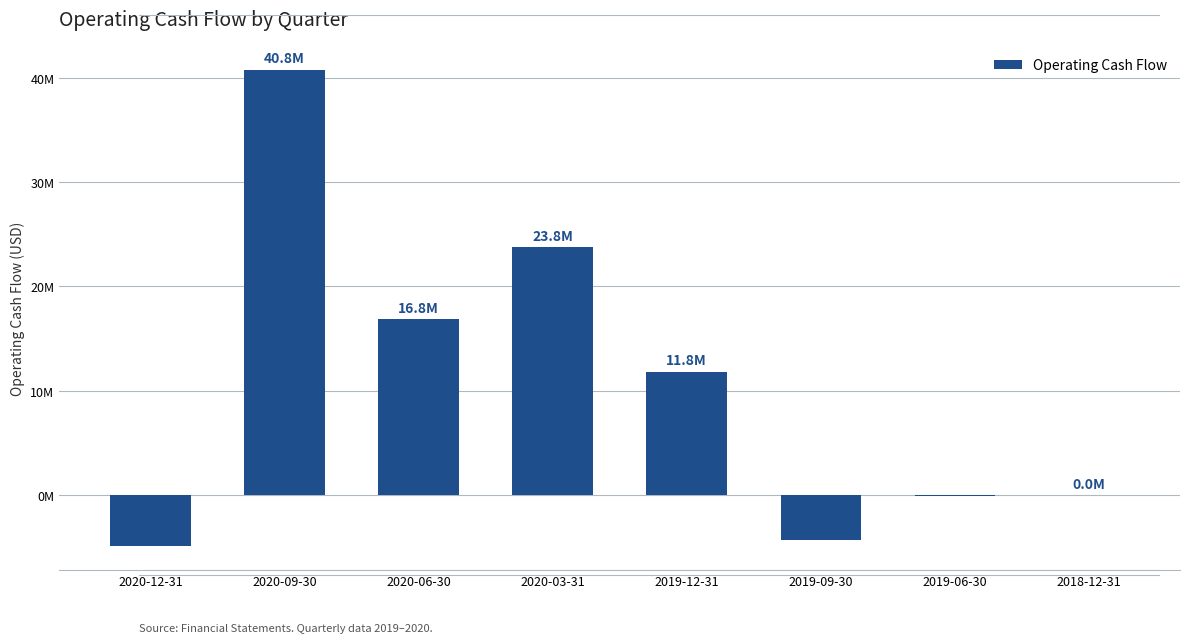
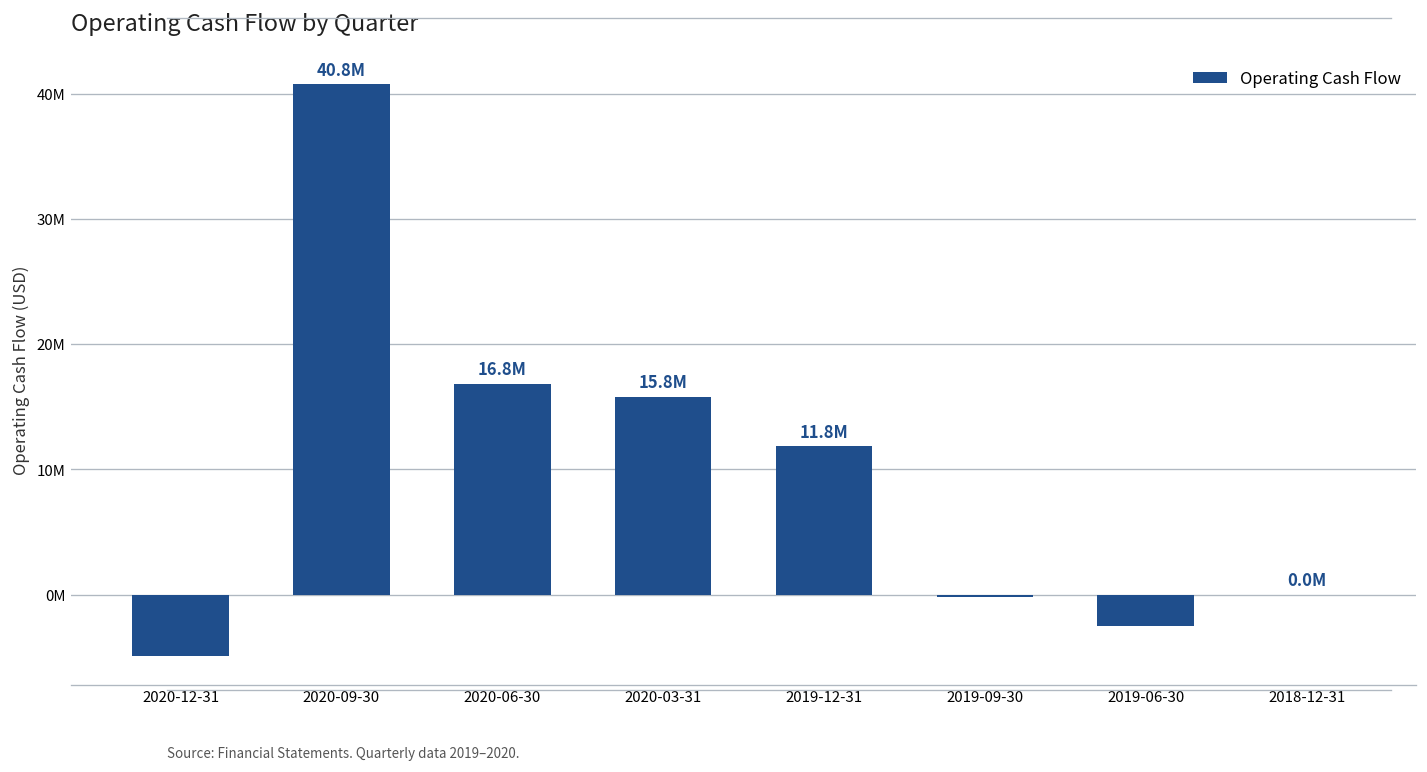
  {
    "2020-09-30": "40.8M",
    "2020-06-30": "16.8M",
-   "2020-03-31": "23.8M",
+   "2020-03-31": "15.8M",
    "2019-12-31": "11.8M",
-   "2019-09-30": "-4300000",
-   "2019-06-30": "-100000",
+   "2019-09-30": "-200000",
+   "2019-06-30": "-2500000",
    "2018-12-31": "0.0M"
  }
